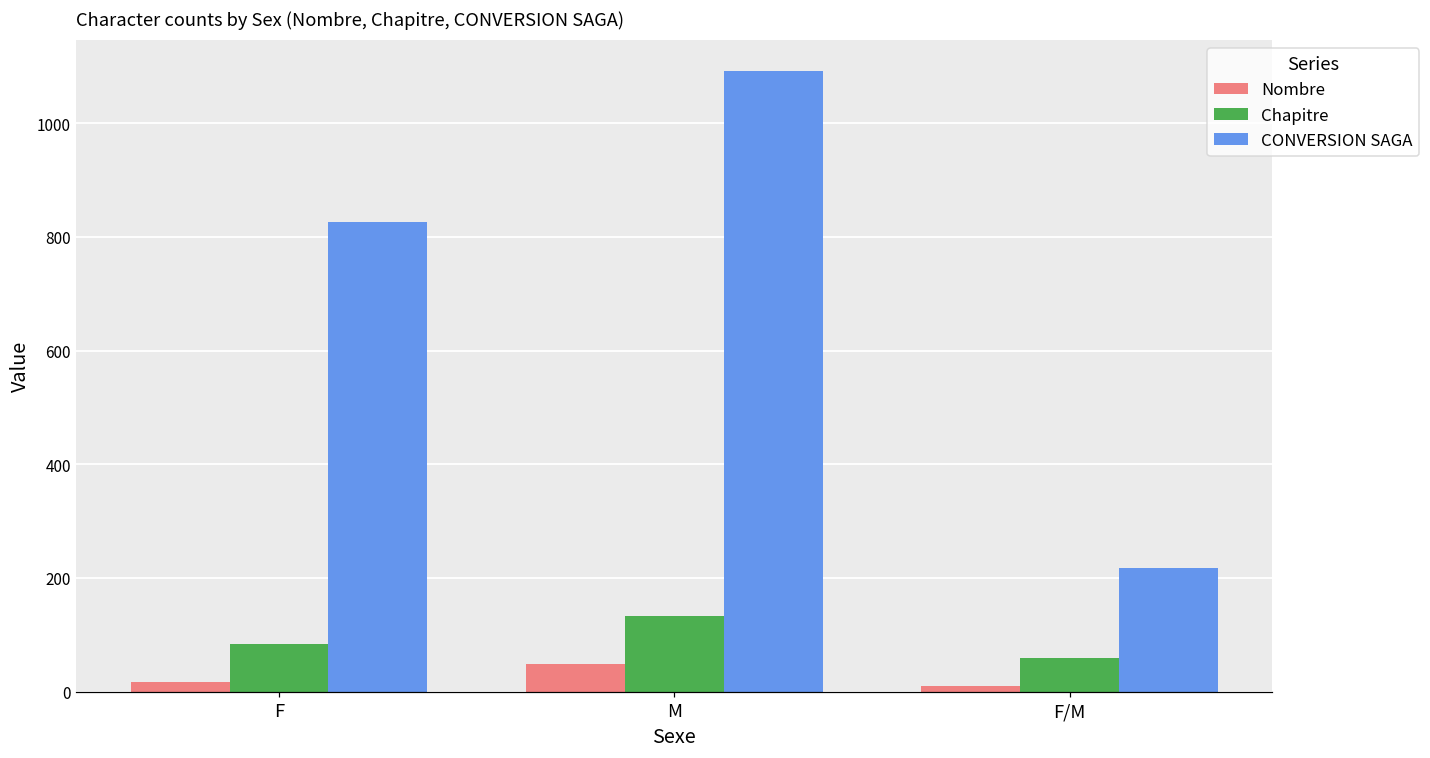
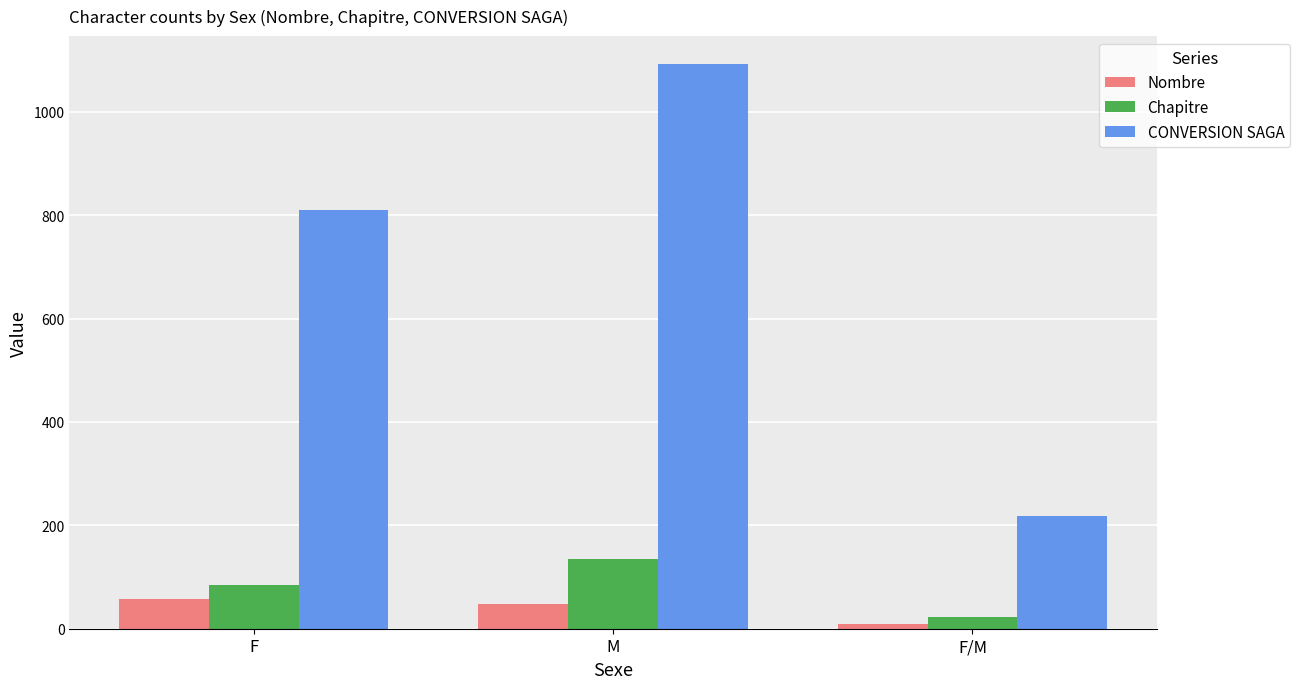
  {
    "Nombre": {
-     "F": 20,
+     "F": 60,
      "M": 50,
      "F/M": 10
    },
    "Chapitre": {
      "F": 80,
      "M": 130,
-     "F/M": 60
+     "F/M": 20
    },
    "CONVERSION SAGA": {
-     "F": 830,
+     "F": 810,
      "M": 1090,
      "F/M": 220
    }
  }
